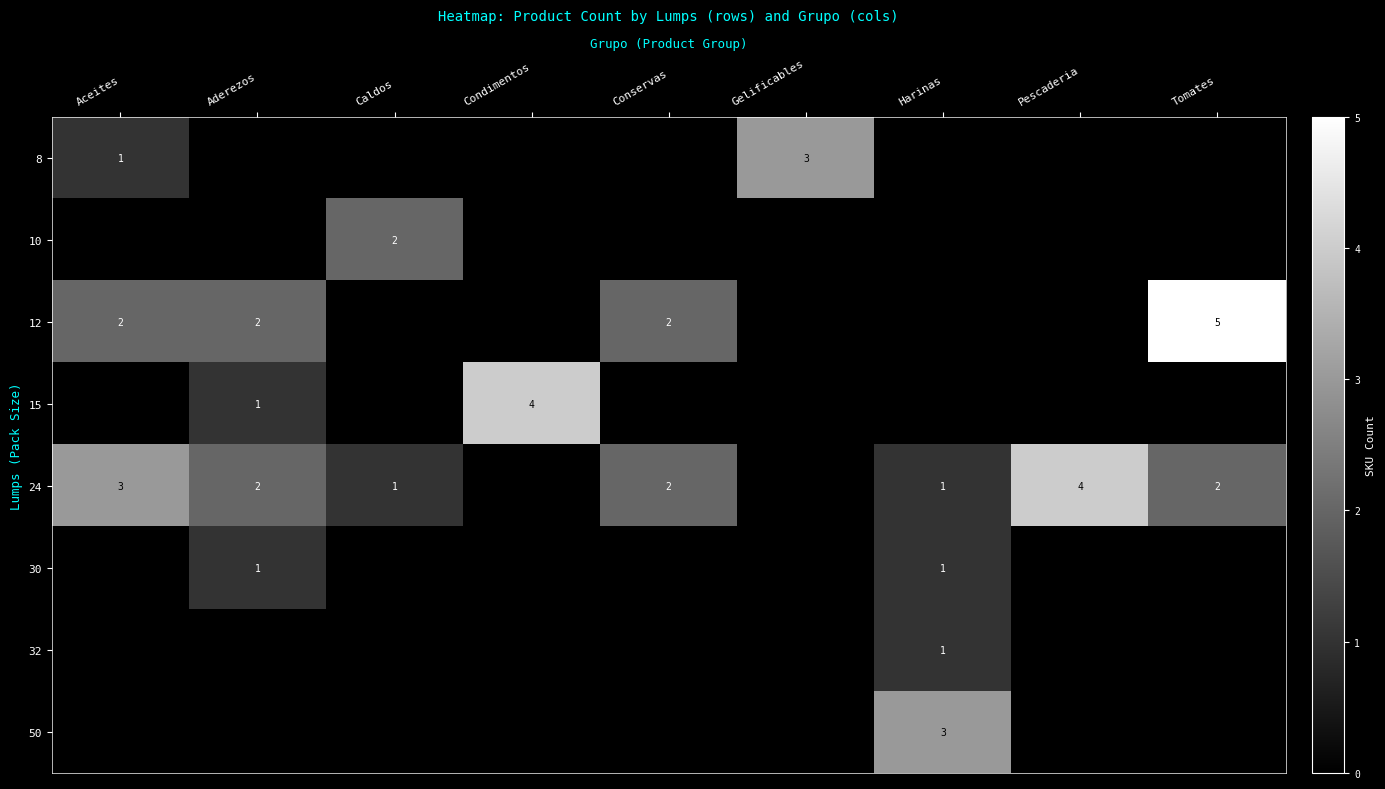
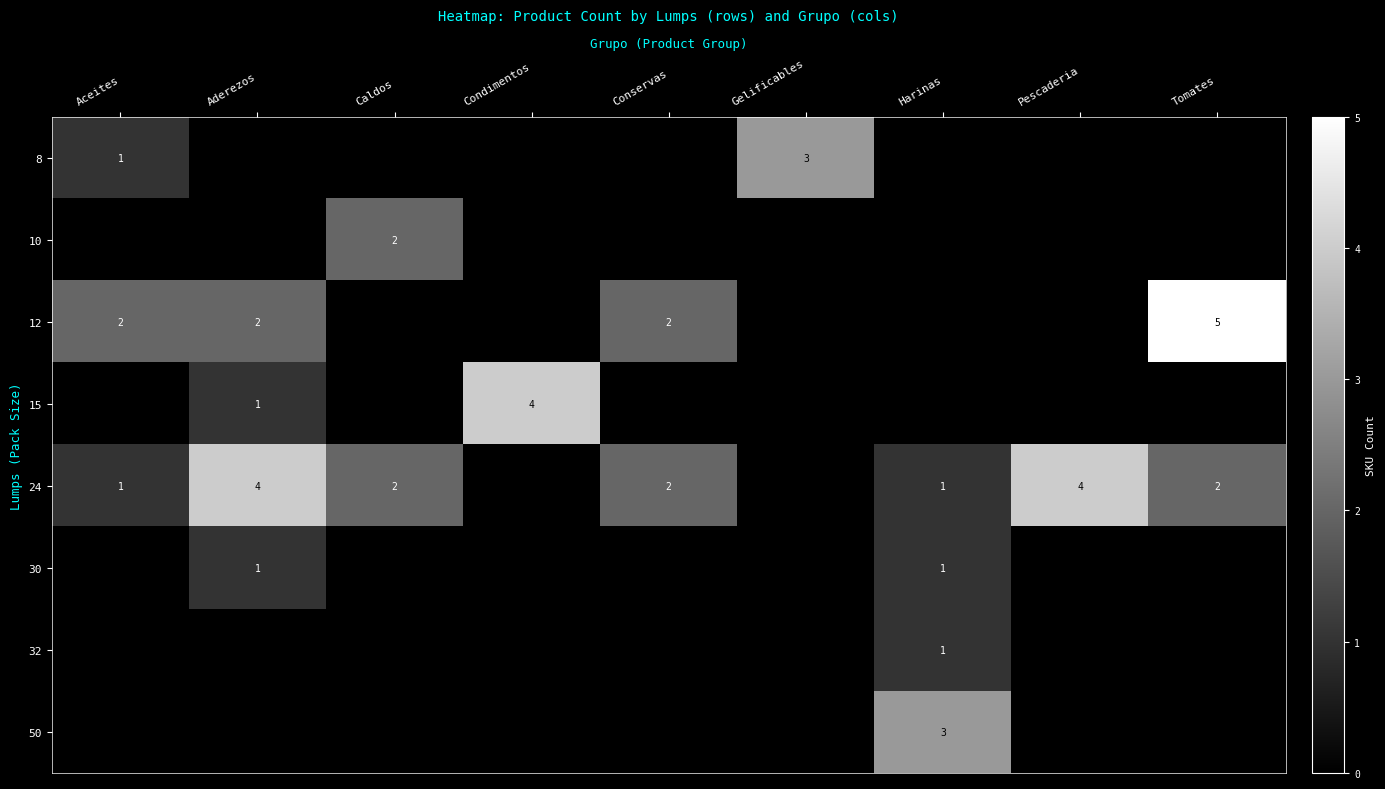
  {
    "8": {
      "Aceites": 1,
      "Gelificables": 3
    },
    "10": {
      "Caldos": 2
    },
    "12": {
      "Aceites": 2,
      "Aderezos": 2,
      "Conservas": 2,
      "Tomates": 5
    },
    "15": {
      "Aderezos": 1,
      "Condimentos": 4
    },
    "24": {
-     "Aceites": 3,
-     "Aderezos": 2,
-     "Caldos": 1,
+     "Aceites": 1,
+     "Aderezos": 4,
+     "Caldos": 2,
      "Conservas": 2,
      "Harinas": 1,
      "Pescaderia": 4,
      "Tomates": 2
    },
    "30": {
      "Aderezos": 1,
      "Harinas": 1
    },
    "32": {
      "Harinas": 1
    },
    "50": {
      "Harinas": 3
    }
  }
